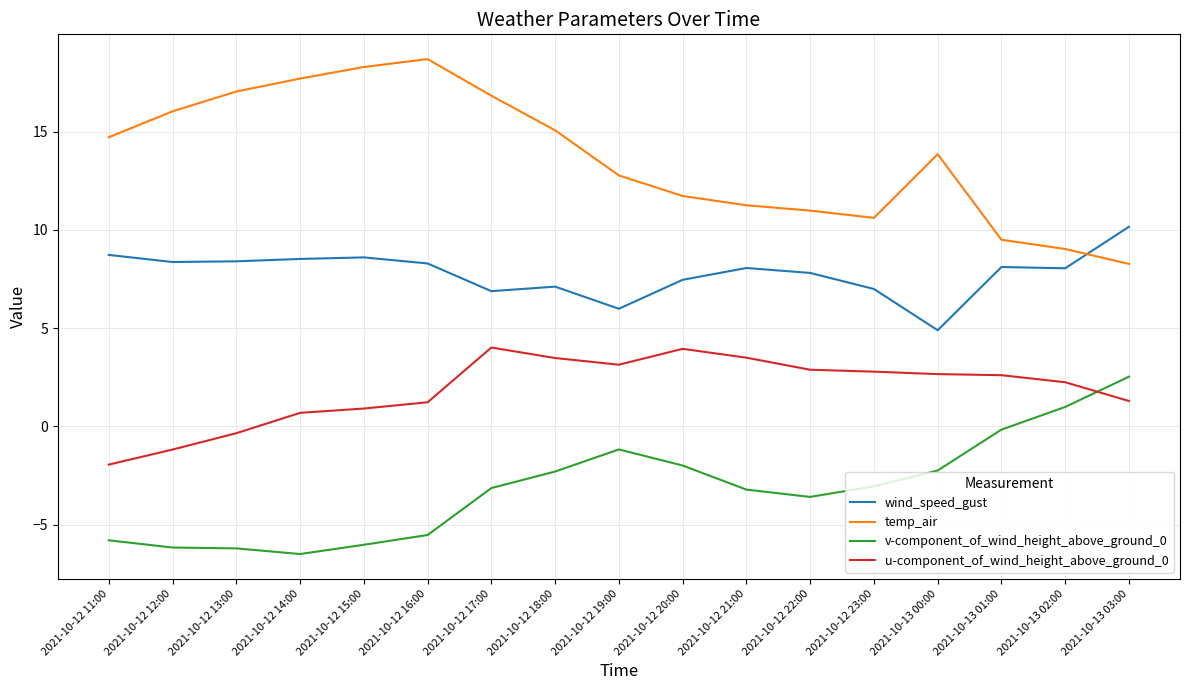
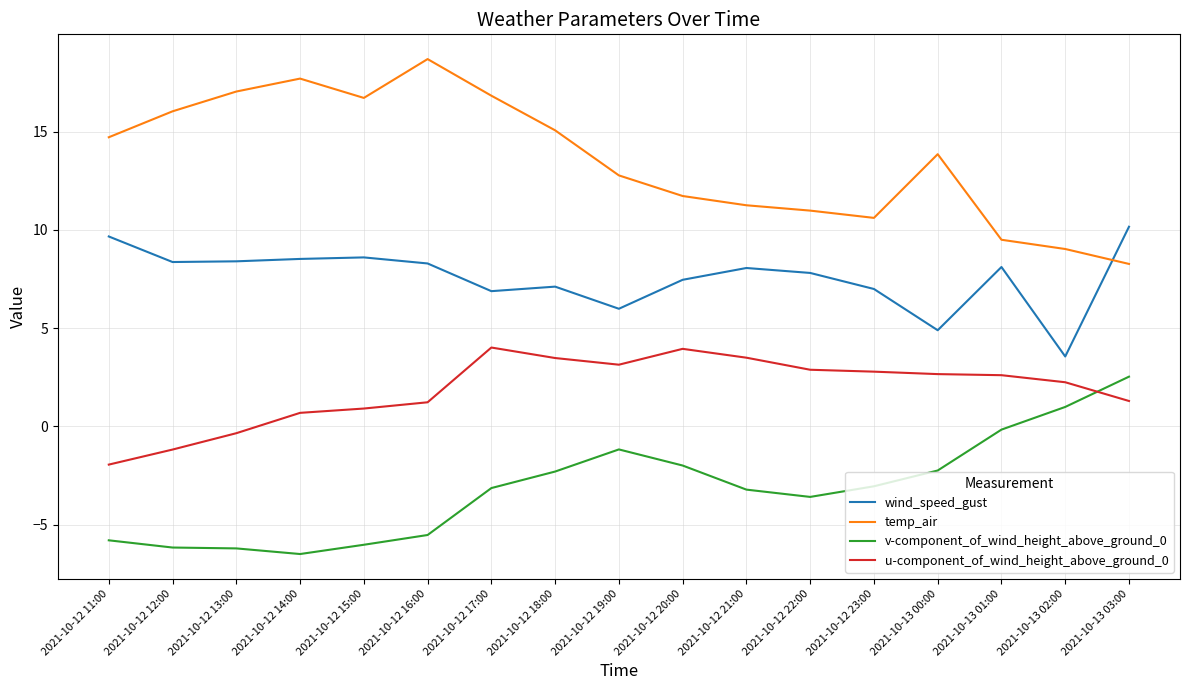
  {
    "wind_speed_gust": {
-     "2021-10-12 11:00": 8.7,
+     "2021-10-12 11:00": 9.7,
      "2021-10-12 12:00": 8.4,
      "2021-10-12 13:00": 8.4,
      "2021-10-12 14:00": 8.5,
      "2021-10-12 15:00": 8.6,
      "2021-10-12 16:00": 8.3,
      "2021-10-12 17:00": 6.9,
      "2021-10-12 18:00": 7.1,
      "2021-10-12 19:00": 6.0,
      "2021-10-12 20:00": 7.5,
      "2021-10-12 21:00": 8.1,
      "2021-10-12 22:00": 7.8,
      "2021-10-12 23:00": 7.0,
      "2021-10-13 00:00": 4.9,
      "2021-10-13 01:00": 8.1,
-     "2021-10-13 02:00": 8.0,
+     "2021-10-13 02:00": 3.6,
      "2021-10-13 03:00": 10.2
    },
    "temp_air": {
      "2021-10-12 11:00": 14.7,
      "2021-10-12 12:00": 16.0,
      "2021-10-12 13:00": 17.0,
      "2021-10-12 14:00": 17.7,
-     "2021-10-12 15:00": 18.3,
+     "2021-10-12 15:00": 16.7,
      "2021-10-12 16:00": 18.7,
      "2021-10-12 17:00": 16.8,
      "2021-10-12 18:00": 15.1,
      "2021-10-12 19:00": 12.8,
      "2021-10-12 20:00": 11.7,
      "2021-10-12 21:00": 11.3,
      "2021-10-12 22:00": 11.0,
      "2021-10-12 23:00": 10.6,
      "2021-10-13 00:00": 13.9,
      "2021-10-13 01:00": 9.5,
      "2021-10-13 02:00": 9.0,
      "2021-10-13 03:00": 8.3
    },
    "v-component_of_wind_height_above_ground_0": {
      "2021-10-12 11:00": -5.8,
      "2021-10-12 12:00": -6.2,
      "2021-10-12 13:00": -6.2,
      "2021-10-12 14:00": -6.5,
      "2021-10-12 15:00": -6.0,
      "2021-10-12 16:00": -5.5,
      "2021-10-12 17:00": -3.1,
      "2021-10-12 18:00": -2.3,
      "2021-10-12 19:00": -1.2,
      "2021-10-12 20:00": -2.0,
      "2021-10-12 21:00": -3.2,
      "2021-10-12 22:00": -3.6,
      "2021-10-13 00:00": -2.2,
      "2021-10-13 01:00": -0.2,
      "2021-10-13 02:00": 1.0,
      "2021-10-13 03:00": 2.5
    },
    "u-component_of_wind_height_above_ground_0": {
      "2021-10-12 11:00": -1.9,
      "2021-10-12 12:00": -1.2,
      "2021-10-12 13:00": -0.3,
      "2021-10-12 14:00": 0.7,
      "2021-10-12 15:00": 0.9,
      "2021-10-12 16:00": 1.2,
      "2021-10-12 17:00": 4.0,
      "2021-10-12 18:00": 3.5,
      "2021-10-12 19:00": 3.1,
      "2021-10-12 20:00": 3.9,
      "2021-10-12 21:00": 3.5,
      "2021-10-12 22:00": 2.9,
      "2021-10-12 23:00": 2.8,
      "2021-10-13 00:00": 2.7,
      "2021-10-13 01:00": 2.6,
      "2021-10-13 02:00": 2.2,
      "2021-10-13 03:00": 1.3
    }
  }
